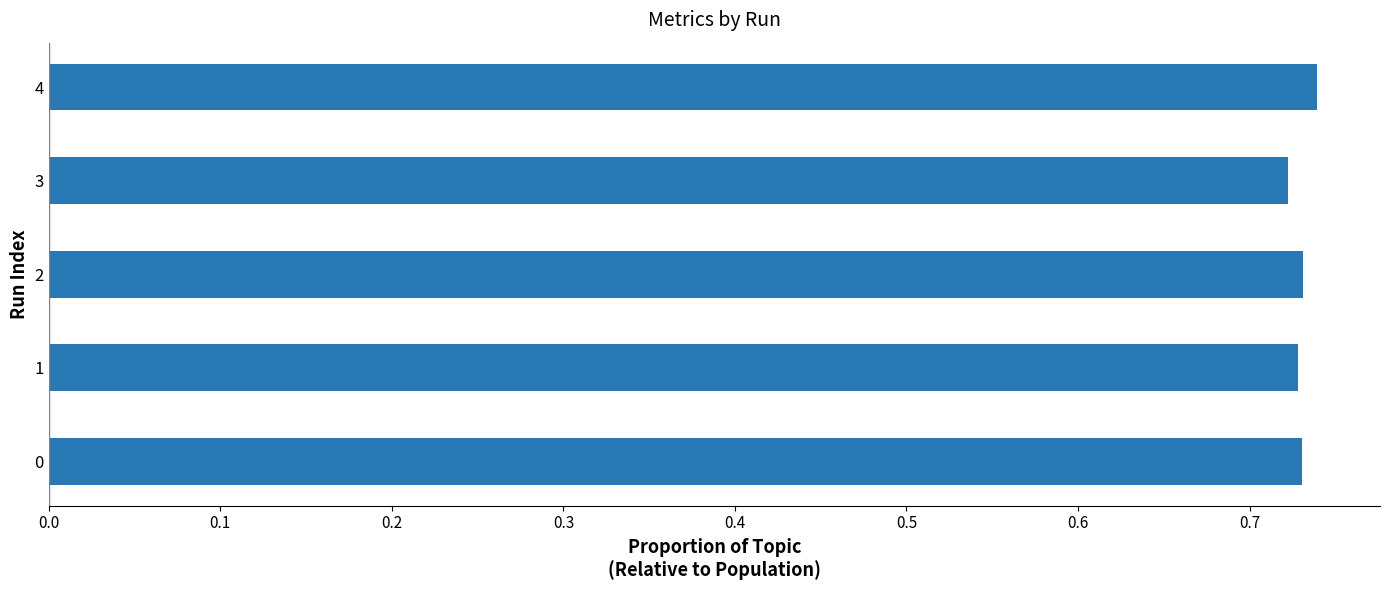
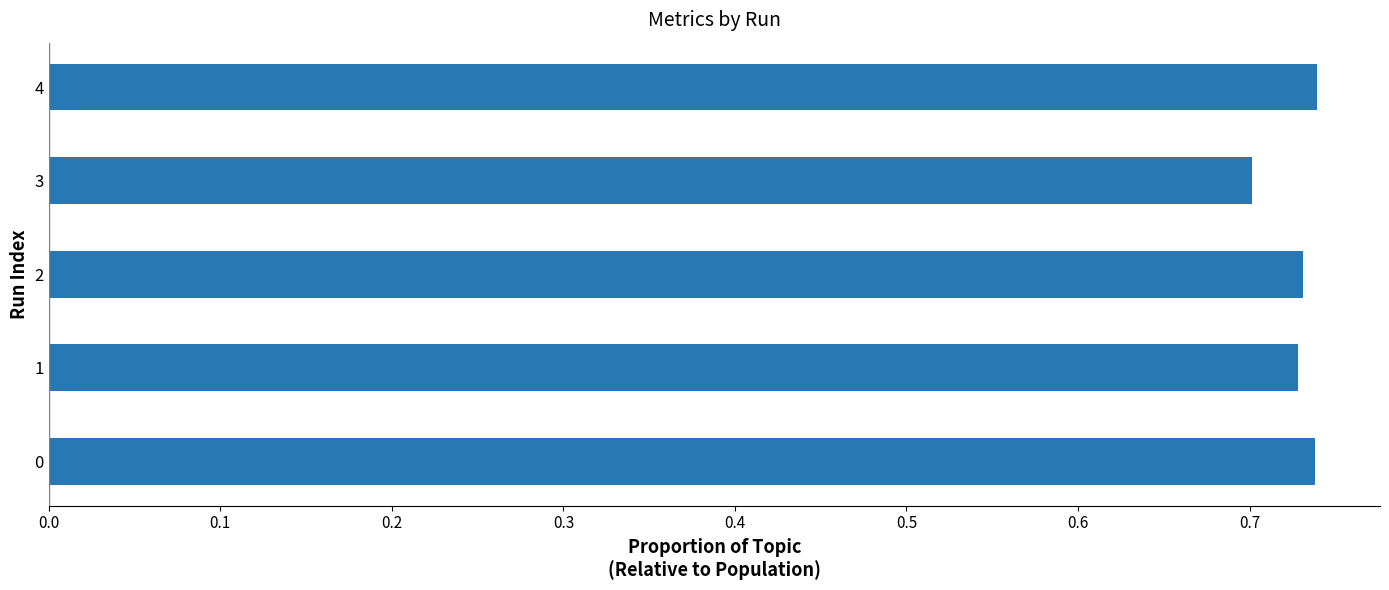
  {
    "4": 0.739,
-   "3": 0.722,
+   "3": 0.701,
    "2": 0.731,
    "1": 0.728,
-   "0": 0.731
+   "0": 0.738
  }
